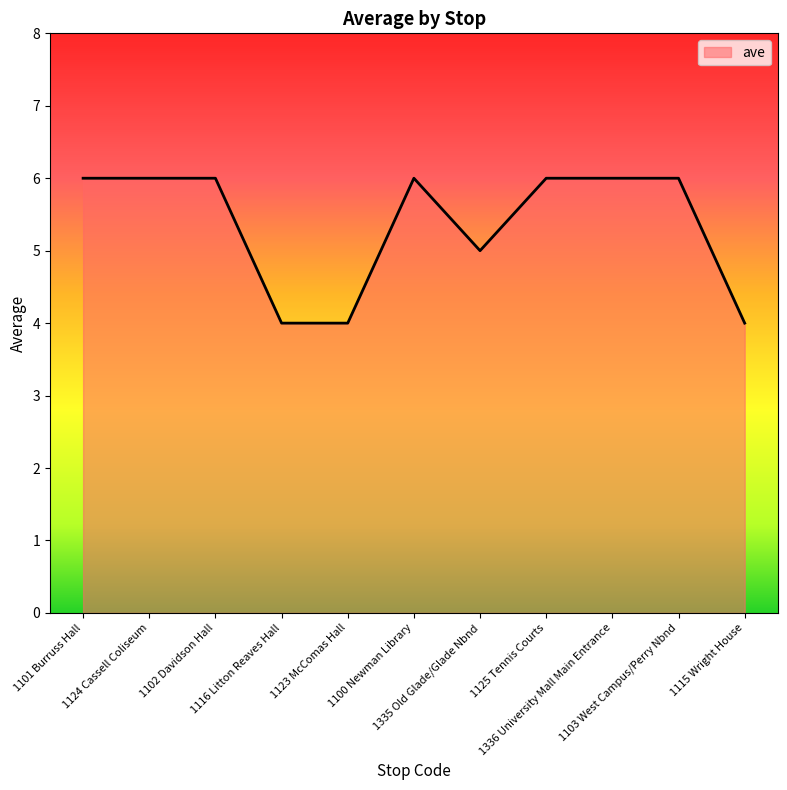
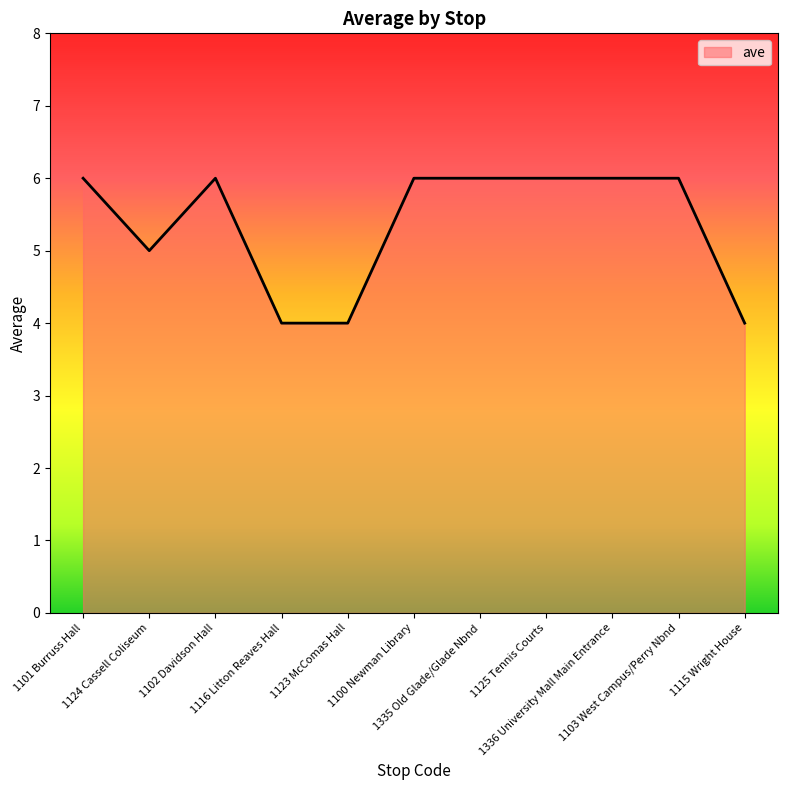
  {
    "1101 Burruss Hall": 6,
-   "1124 Cassell Coliseum": 6,
+   "1124 Cassell Coliseum": 5,
    "1102 Davidson Hall": 6,
    "1116 Litton Reaves Hall": 4,
    "1123 McComas Hall": 4,
    "1100 Newman Library": 6,
-   "1335 Old Glade/Glade Nbnd": 5,
+   "1335 Old Glade/Glade Nbnd": 6,
    "1125 Tennis Courts": 6,
    "1336 University Mall Main Entrance": 6,
    "1103 West Campus/Perry Nbnd": 6,
    "1115 Wright House": 4
  }
